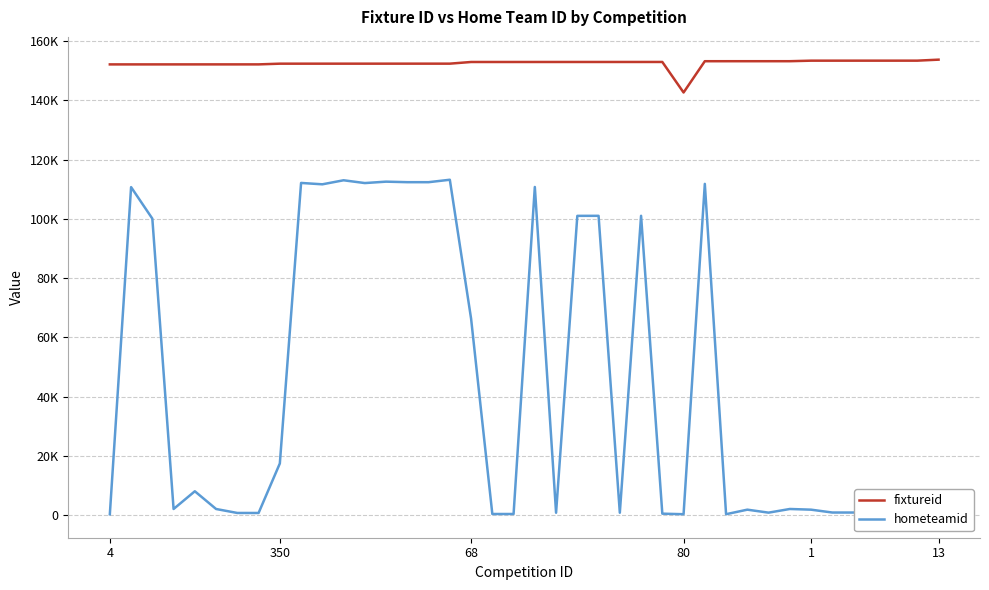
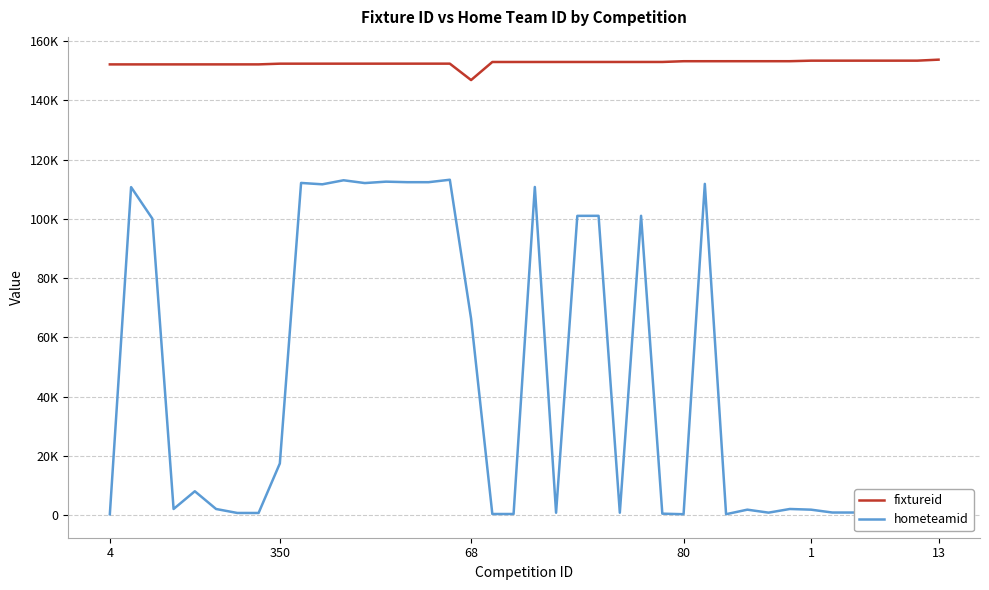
  {
    "fixtureid": {
      "350": 152000,
-     "68": 153000,
-     "80": 143000
+     "68": 147000,
+     "80": 153000
    },
    "hometeamid": {
      "350": 17000,
      "68": 66000,
      "80": 0
    }
  }
